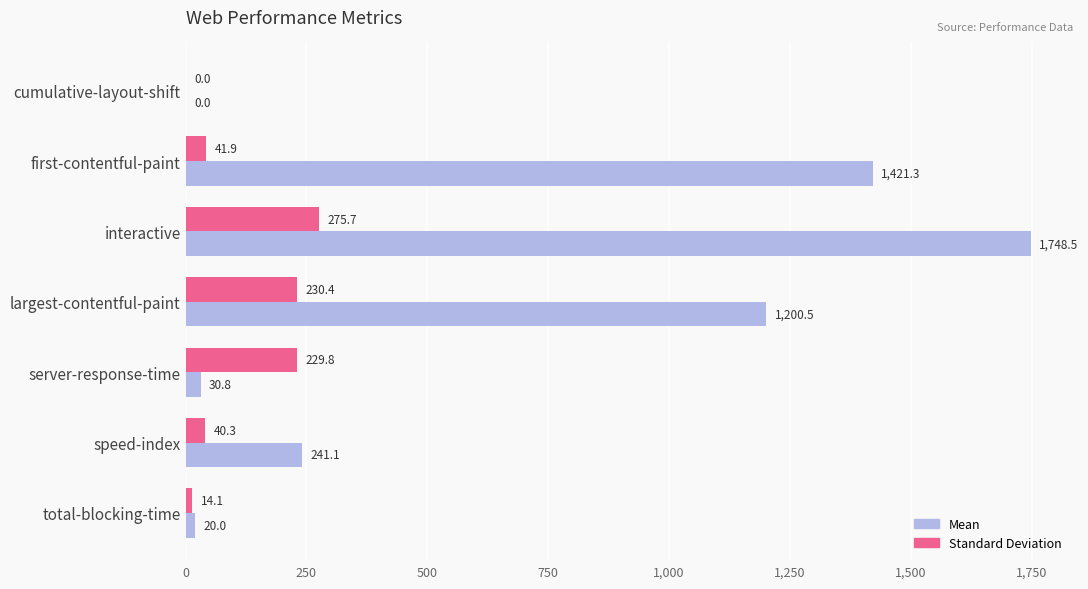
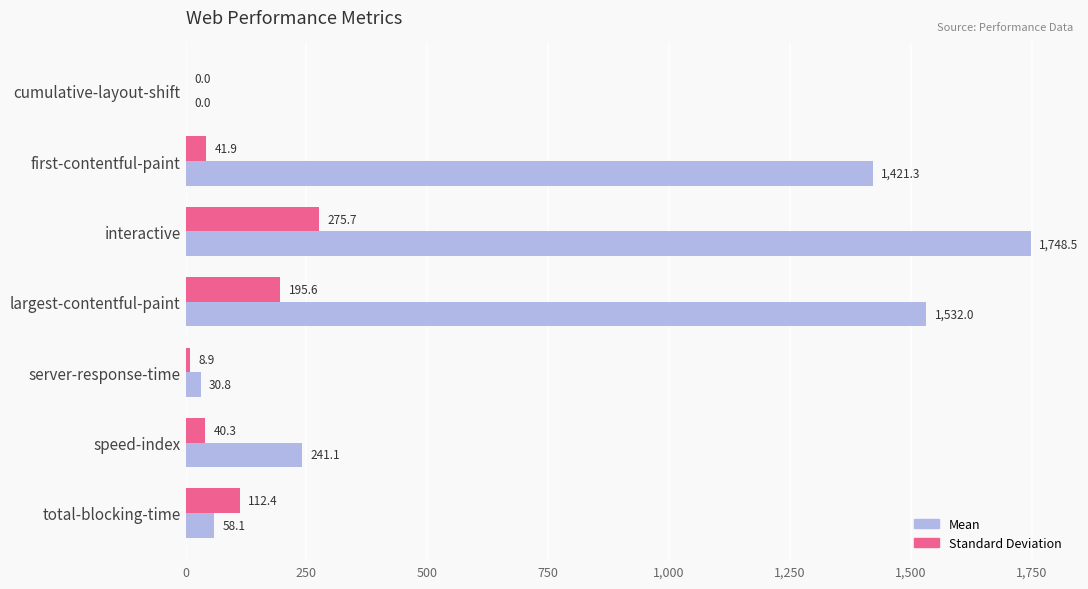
  {
    "Mean": {
      "cumulative-layout-shift": "0.0",
      "first-contentful-paint": "1,421.3",
      "interactive": "1,748.5",
-     "largest-contentful-paint": "1,200.5",
+     "largest-contentful-paint": "1,532.0",
      "server-response-time": "30.8",
      "speed-index": "241.1",
-     "total-blocking-time": "20.0"
+     "total-blocking-time": "58.1"
    },
    "Standard Deviation": {
      "cumulative-layout-shift": "0.0",
      "first-contentful-paint": "41.9",
      "interactive": "275.7",
-     "largest-contentful-paint": "230.4",
-     "server-response-time": "229.8",
+     "largest-contentful-paint": "195.6",
+     "server-response-time": "8.9",
      "speed-index": "40.3",
-     "total-blocking-time": "14.1"
+     "total-blocking-time": "112.4"
    }
  }
